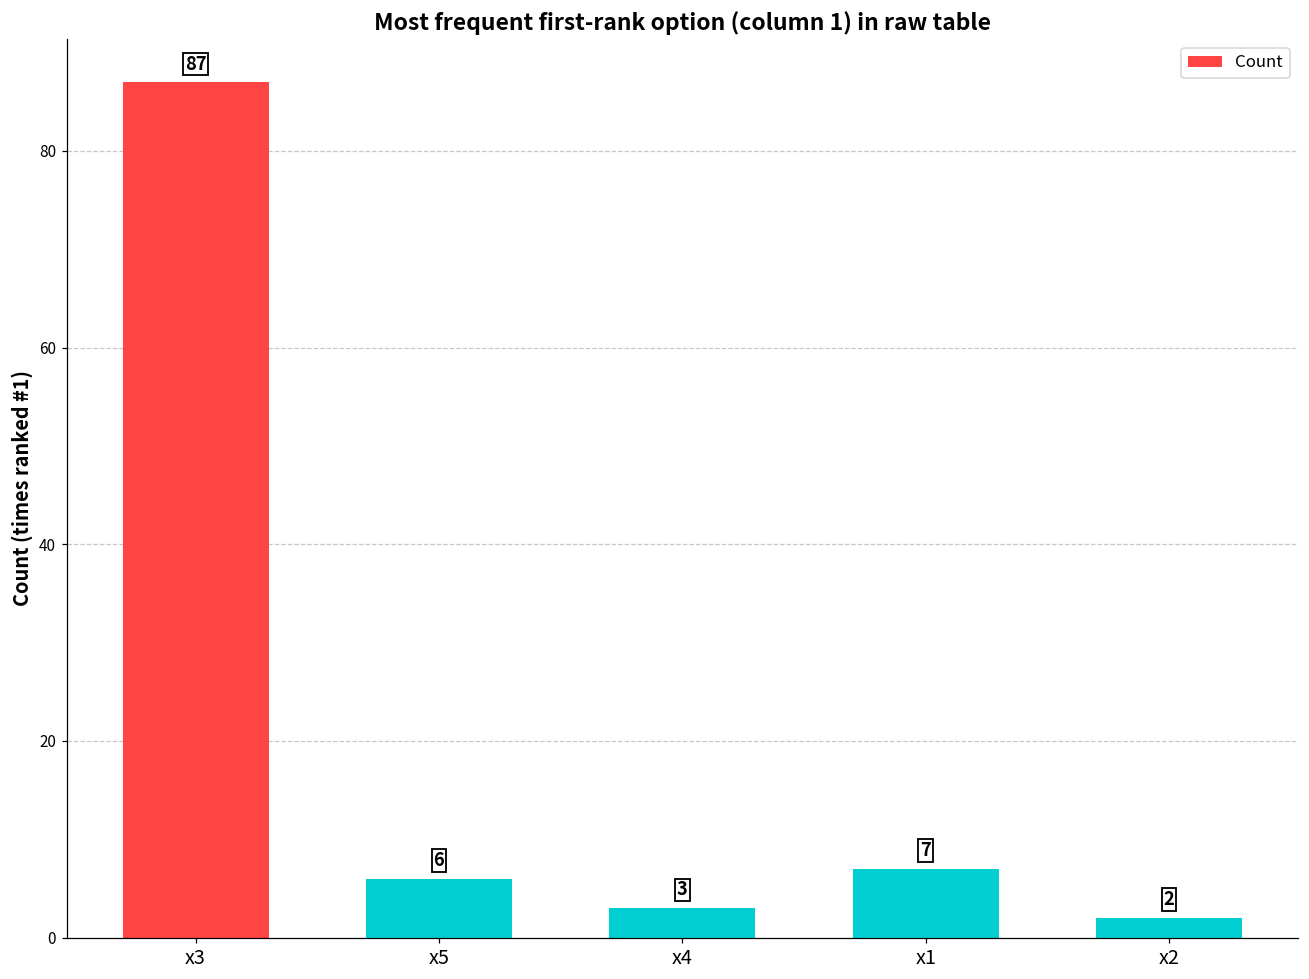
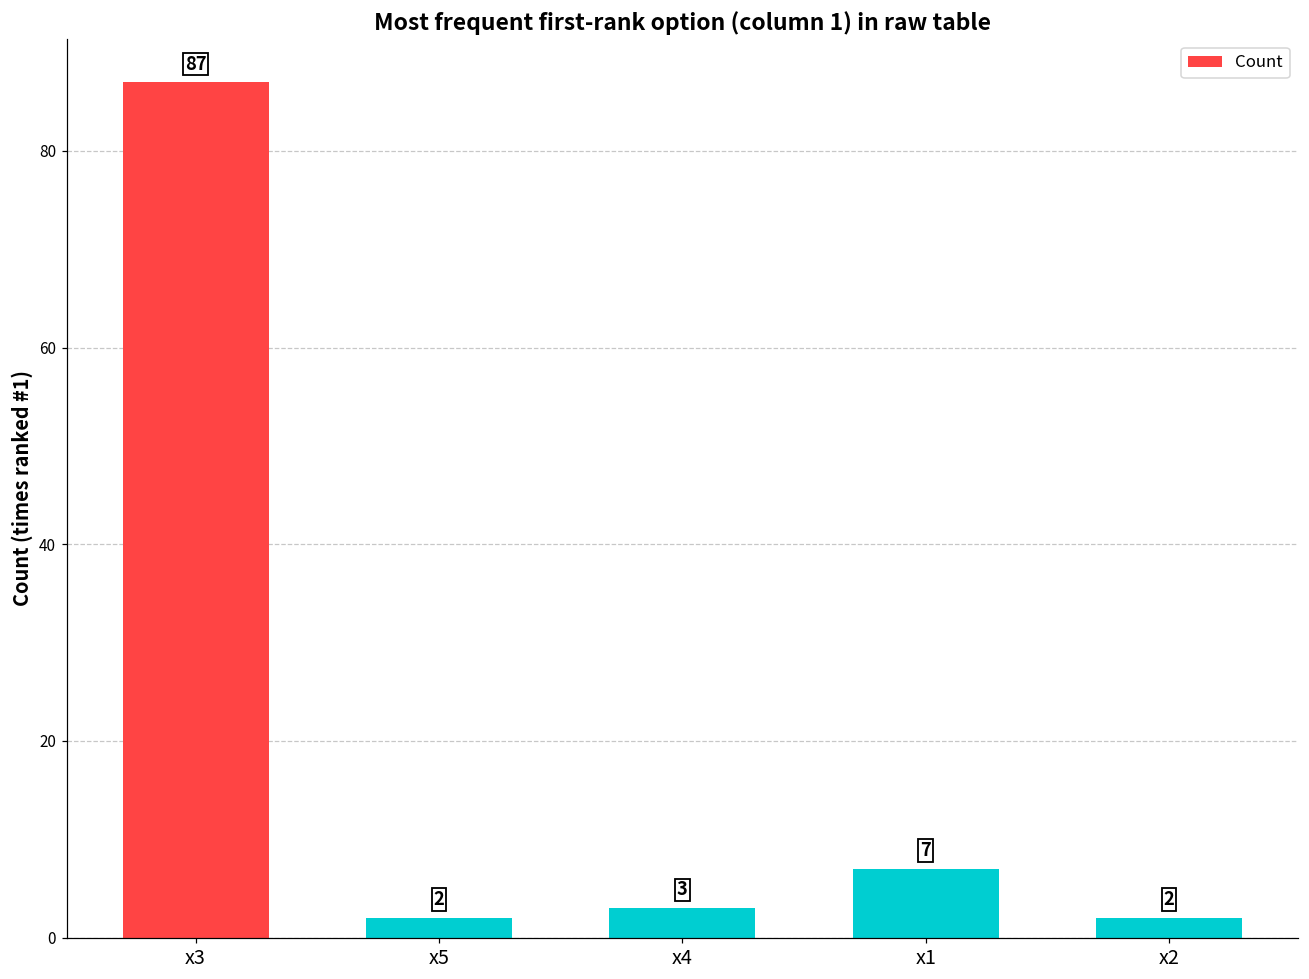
  {
-   "x5": 6
+   "x5": 2
  }
